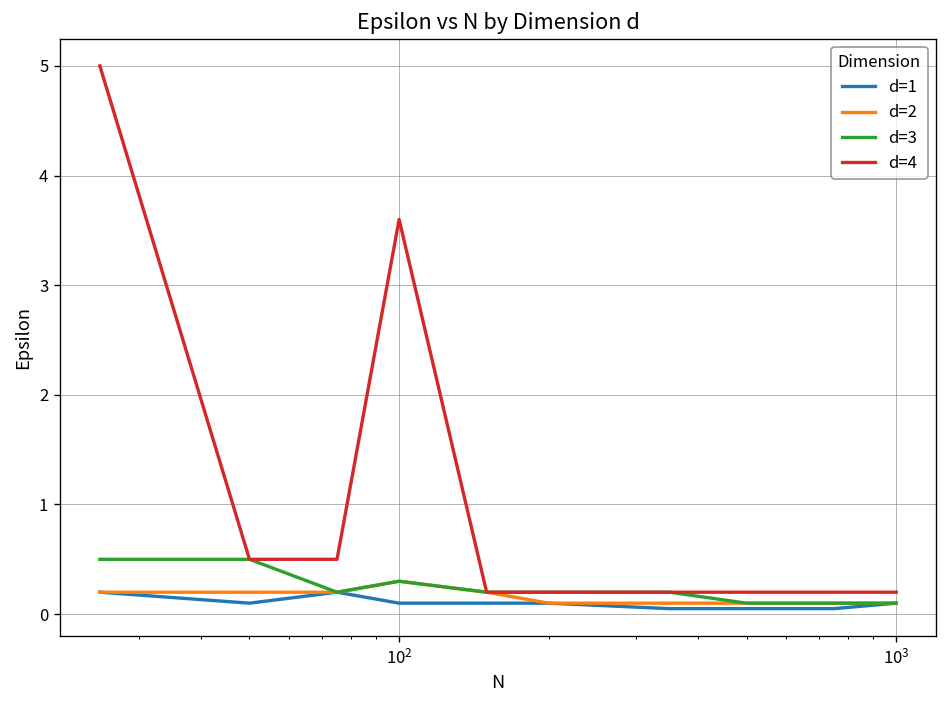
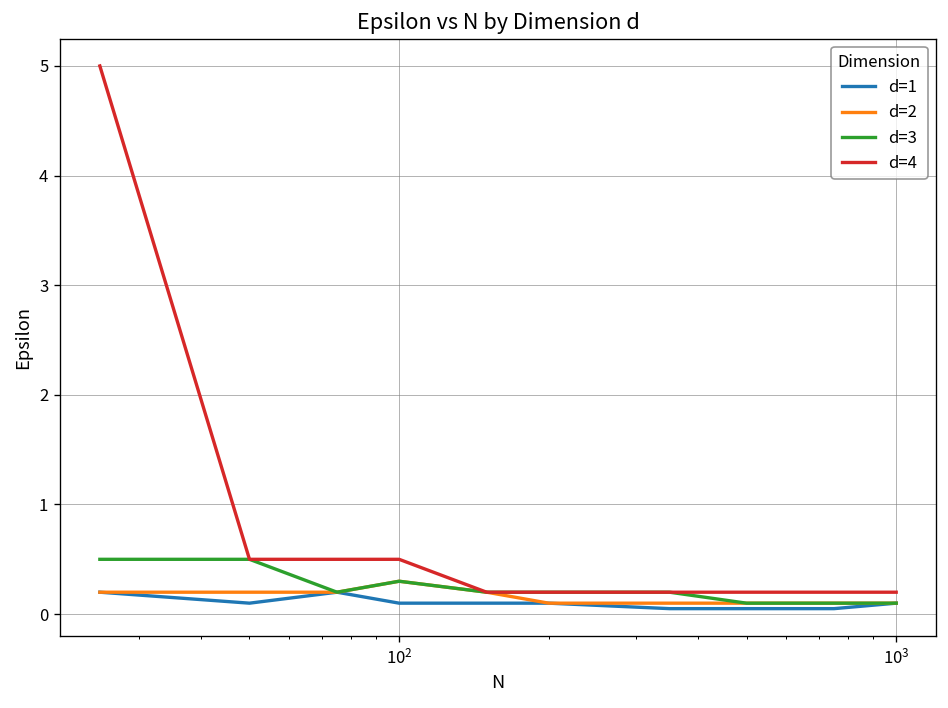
  {
    "d=1": {
      "10^2": 0.1
    },
    "d=4": {
-     "10^2": 3.6,
+     "10^2": 0.5,
      "10^3": 0.2
    }
  }
